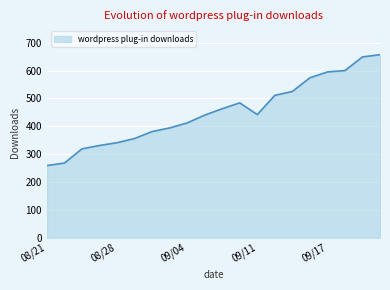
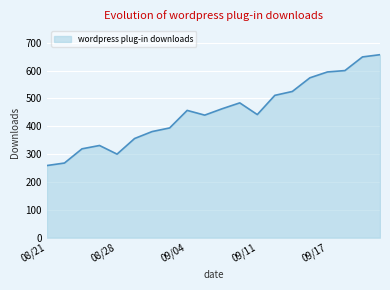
  {
    "08/21": 260,
-   "08/28": 340,
-   "09/04": 410,
+   "08/28": 300,
+   "09/04": 460,
    "09/11": 440,
    "09/17": 600
  }
